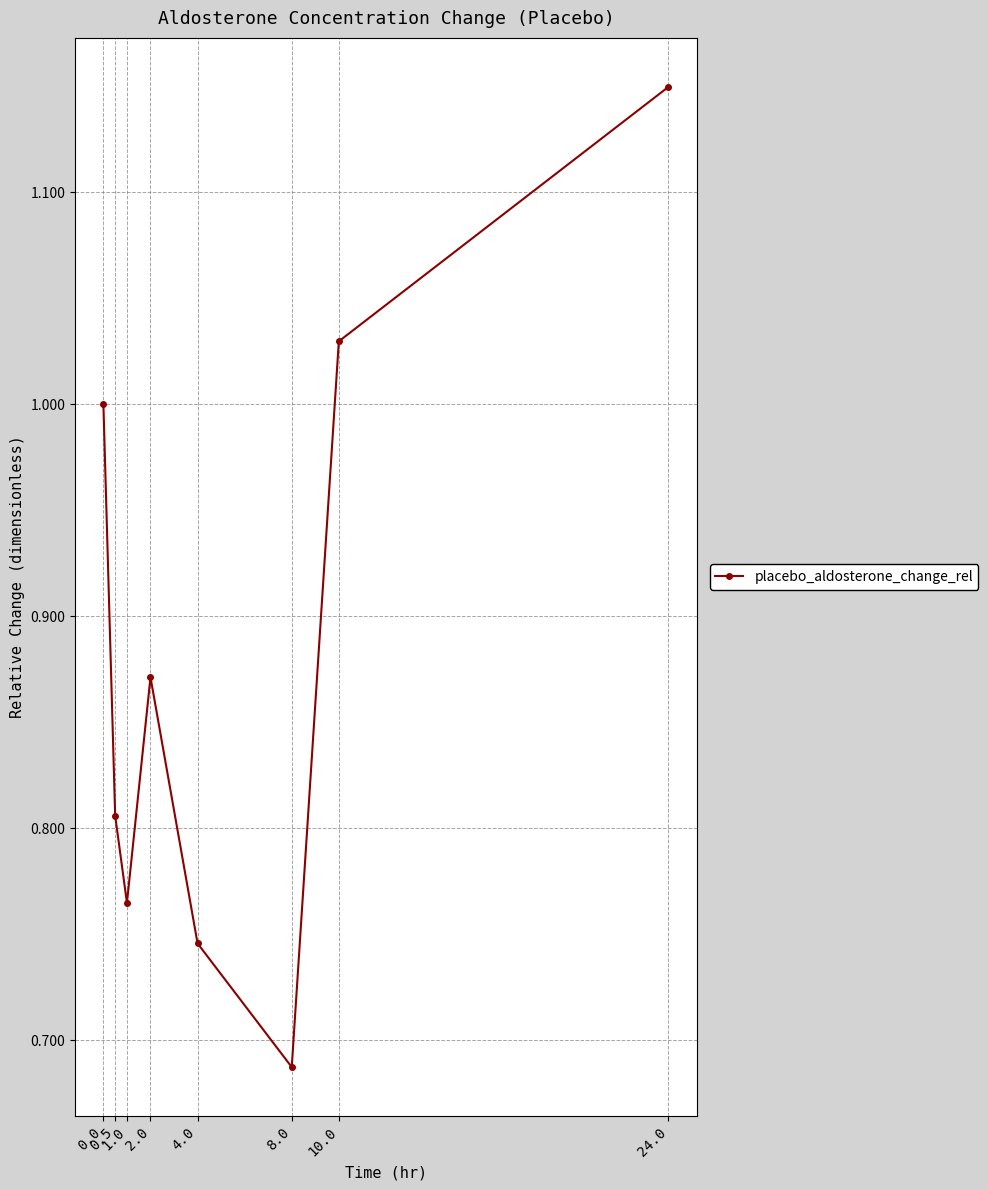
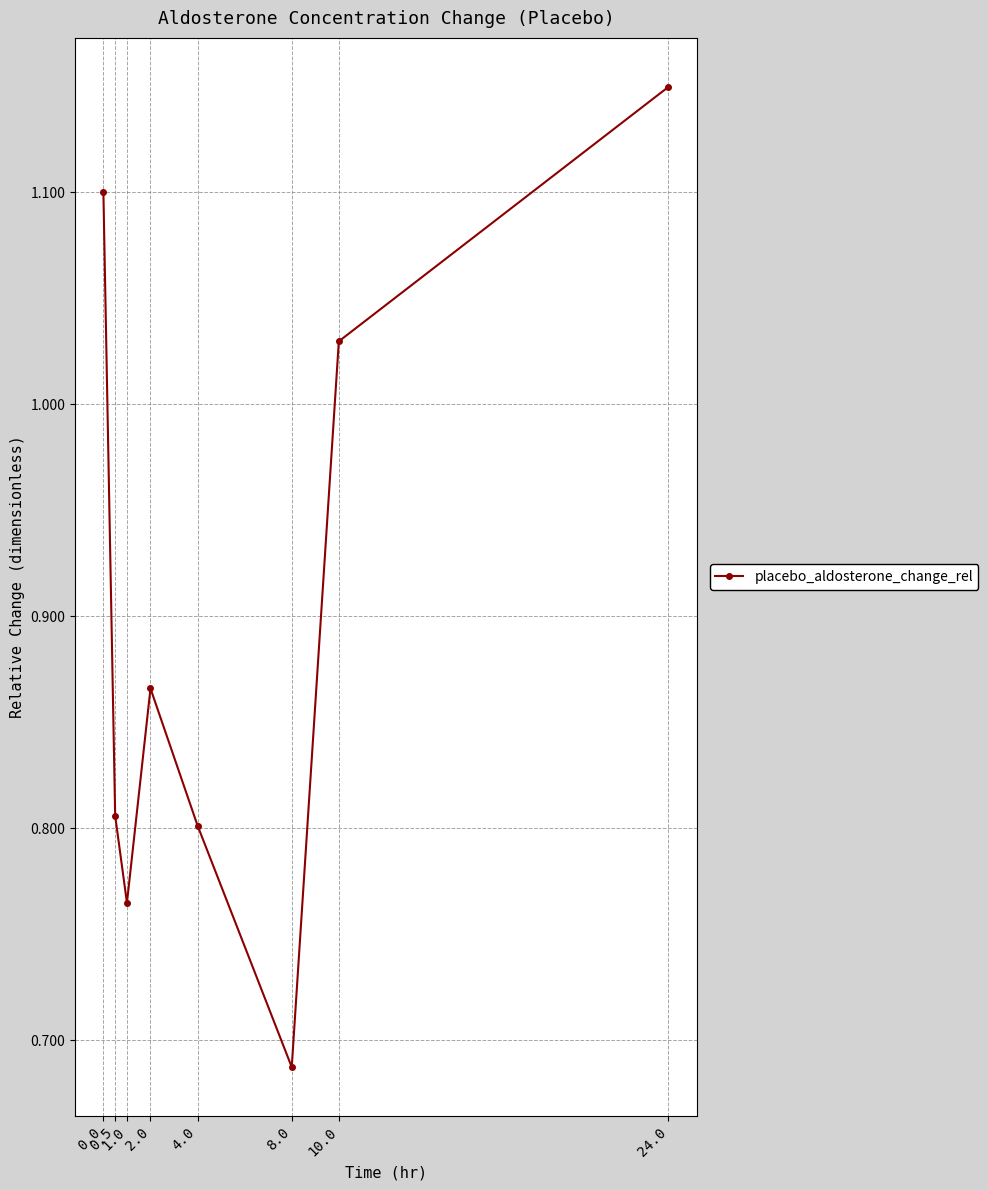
  {
-   "0.0": 1.0,
+   "0.0": 1.1,
    "0.5": 0.806,
    "1.0": 0.765,
-   "2.0": 0.871,
-   "4.0": 0.746,
+   "2.0": 0.866,
+   "4.0": 0.801,
    "8.0": 0.687,
    "10.0": 1.030,
    "24.0": 1.150
  }
